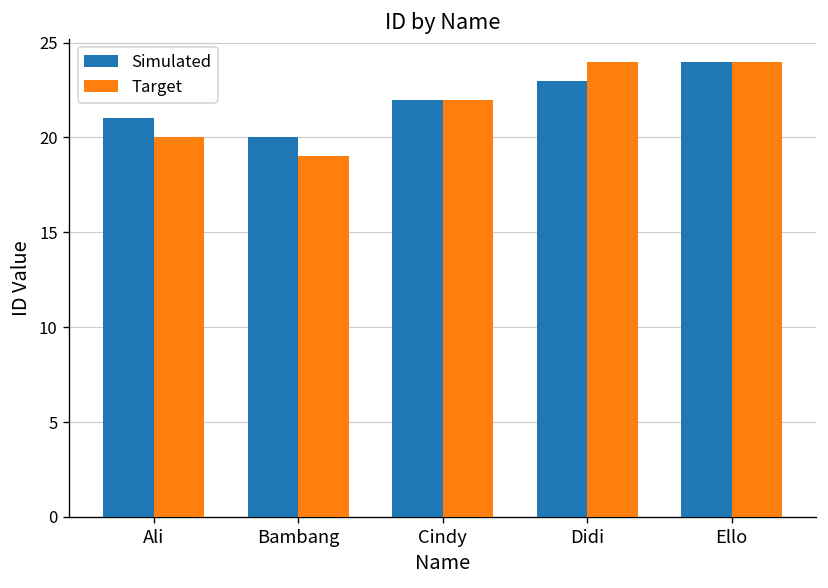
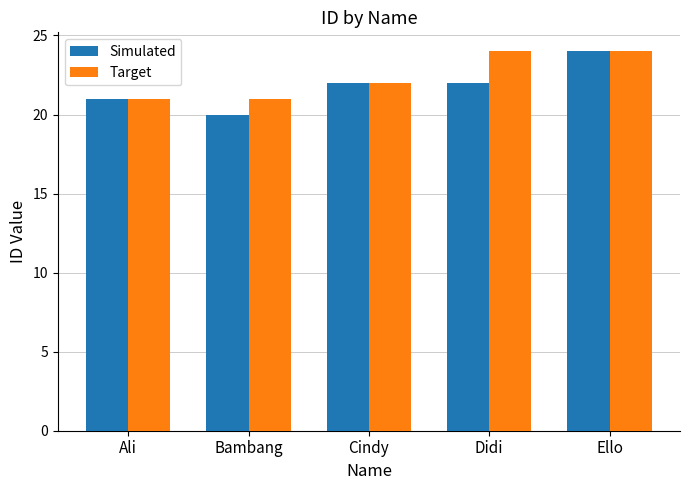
  {
    "Simulated": {
      "Ali": 21,
      "Bambang": 20,
      "Cindy": 22,
-     "Didi": 23,
+     "Didi": 22,
      "Ello": 24
    },
    "Target": {
-     "Ali": 20,
-     "Bambang": 19,
+     "Ali": 21,
+     "Bambang": 21,
      "Cindy": 22,
      "Didi": 24,
      "Ello": 24
    }
  }
